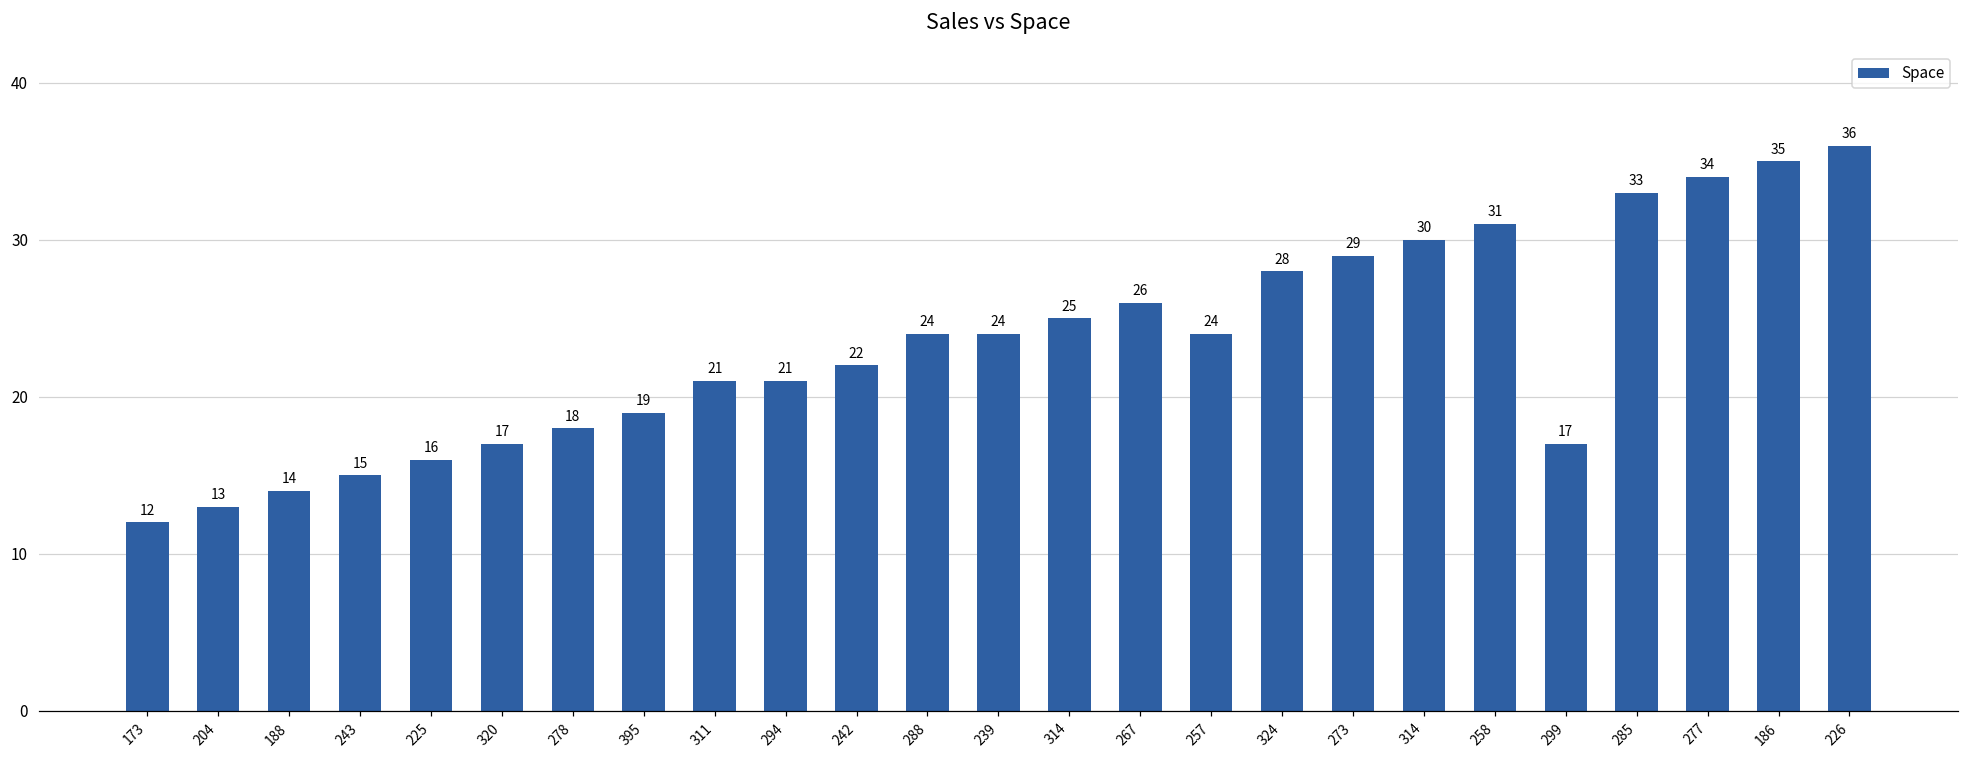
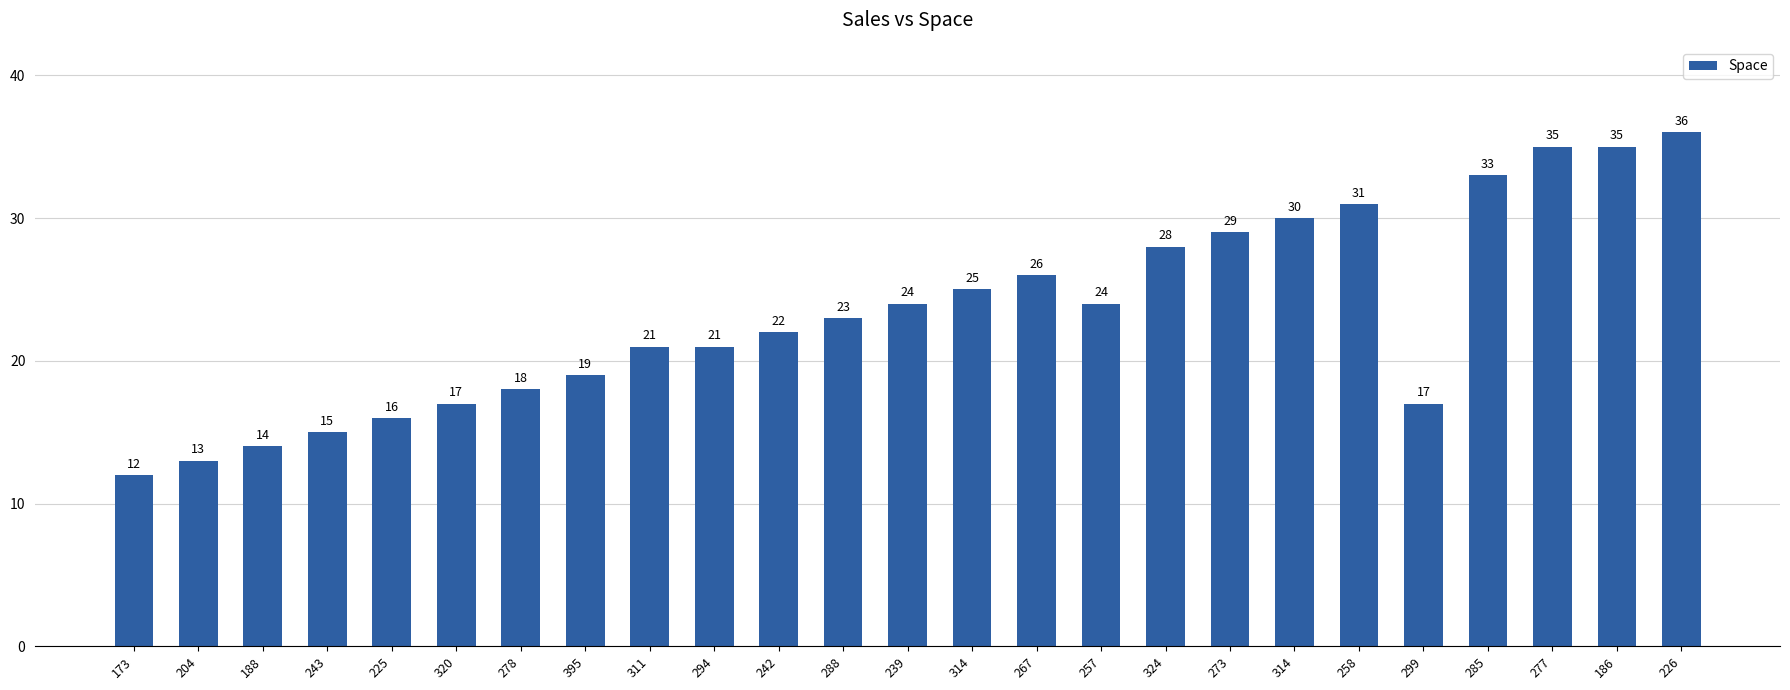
  {
    "173": 12,
    "204": 13,
    "188": 14,
    "243": 15,
    "225": 16,
    "320": 17,
    "278": 18,
    "395": 19,
    "311": 21,
    "294": 21,
    "242": 22,
-   "288": 24,
+   "288": 23,
    "239": 24,
    "267": 26,
    "257": 24,
    "324": 28,
    "273": 29,
    "258": 31,
    "299": 17,
    "285": 33,
-   "277": 34,
+   "277": 35,
    "186": 35,
    "226": 36
  }
